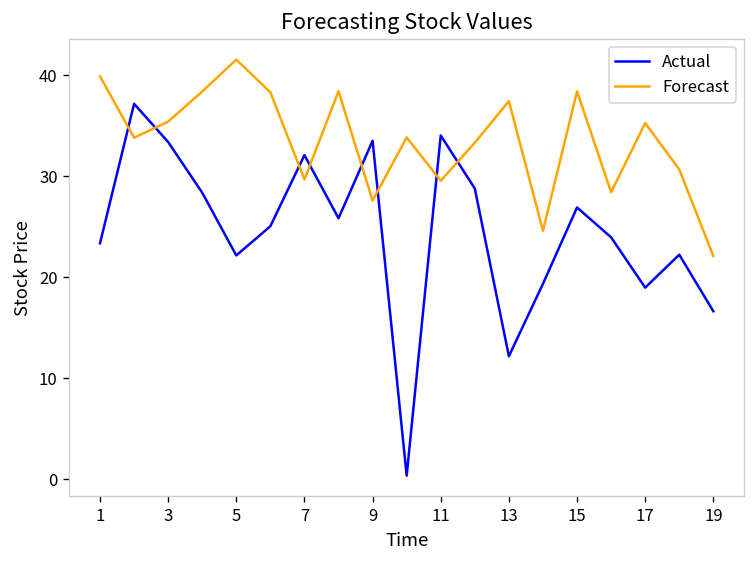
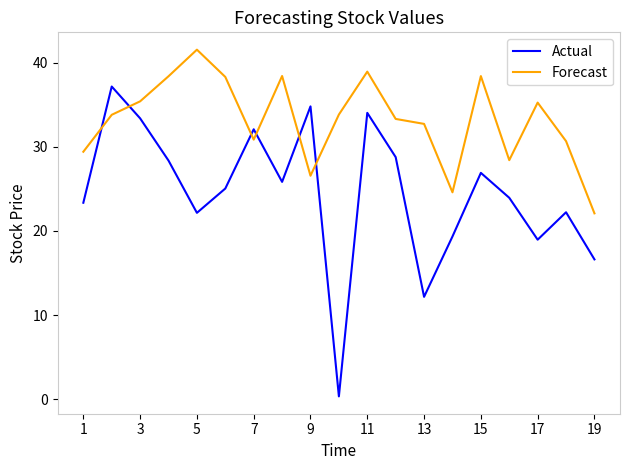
  {
    "Actual": {
      "1": 23,
      "3": 33,
      "5": 22,
      "7": 32,
-     "9": 34,
+     "9": 35,
      "11": 34,
      "13": 12,
      "15": 27,
      "17": 19,
      "19": 17
    },
    "Forecast": {
-     "1": 40,
+     "1": 29,
      "3": 35,
      "5": 42,
-     "7": 30,
-     "9": 28,
-     "11": 30,
-     "13": 37,
+     "7": 31,
+     "9": 27,
+     "11": 39,
+     "13": 33,
      "15": 38,
      "17": 35,
      "19": 22
    }
  }
